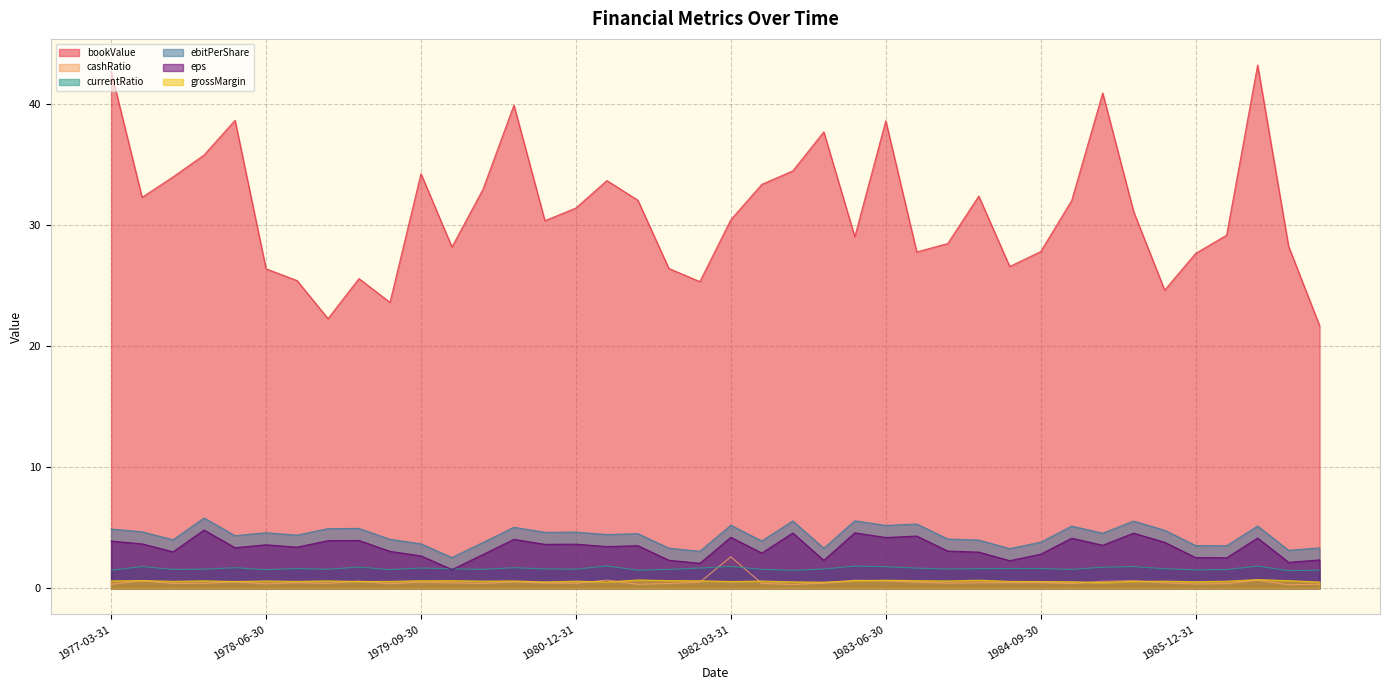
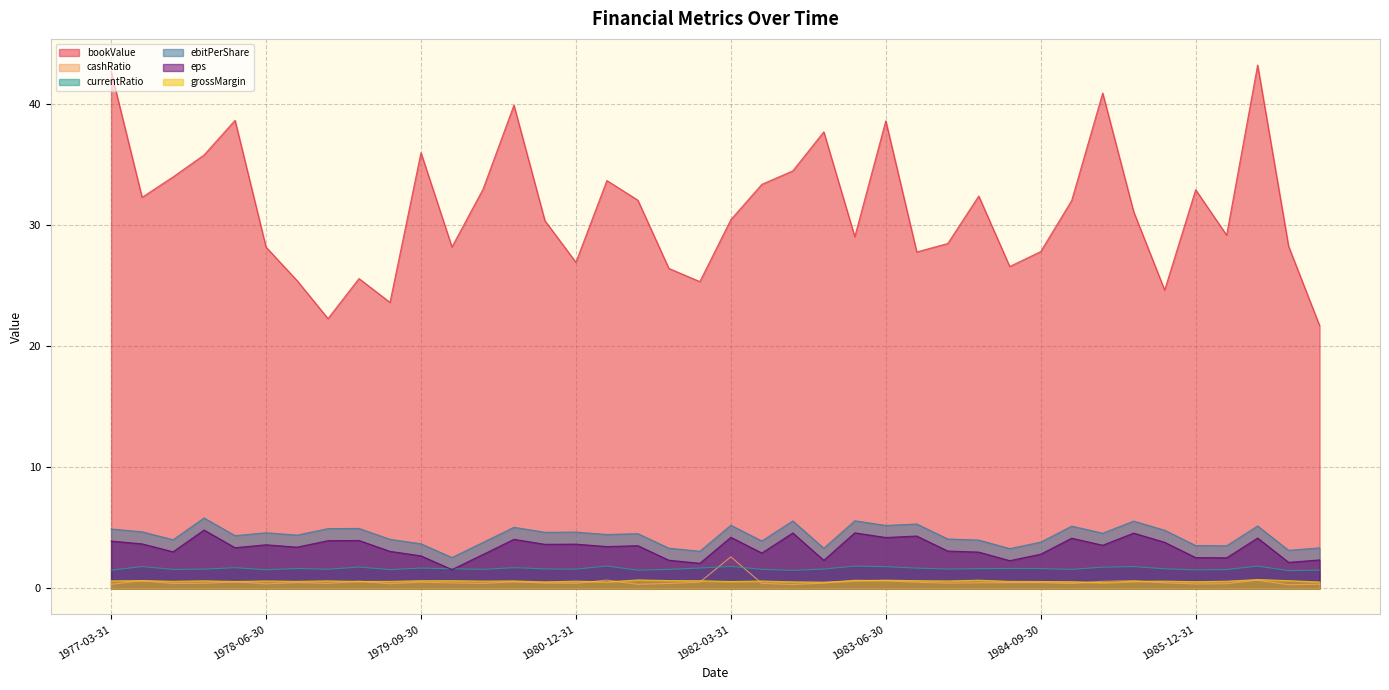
  {
    "bookValue": {
-     "1978-06-30": 26.4,
-     "1979-09-30": 34.2,
-     "1980-12-31": 31.4,
+     "1978-06-30": 28.2,
+     "1979-09-30": 36.0,
+     "1980-12-31": 26.9,
      "1982-03-31": 30.4,
      "1983-06-30": 38.6,
      "1984-09-30": 27.8,
-     "1985-12-31": 27.7
+     "1985-12-31": 32.9
    },
    "cashRatio": {
      "1977-03-31": 0.3,
      "1978-06-30": 0.4,
      "1982-03-31": 2.6
    },
    "eps": {
      "1977-03-31": 3.9,
      "1978-06-30": 3.6,
      "1979-09-30": 2.7,
      "1980-12-31": 3.7,
      "1982-03-31": 4.2,
      "1983-06-30": 4.2,
      "1984-09-30": 2.8,
      "1985-12-31": 2.5
    },
    "grossMargin": {
      "1977-03-31": 0.6,
      "1978-06-30": 0.6,
      "1982-03-31": 0.6
    }
  }
